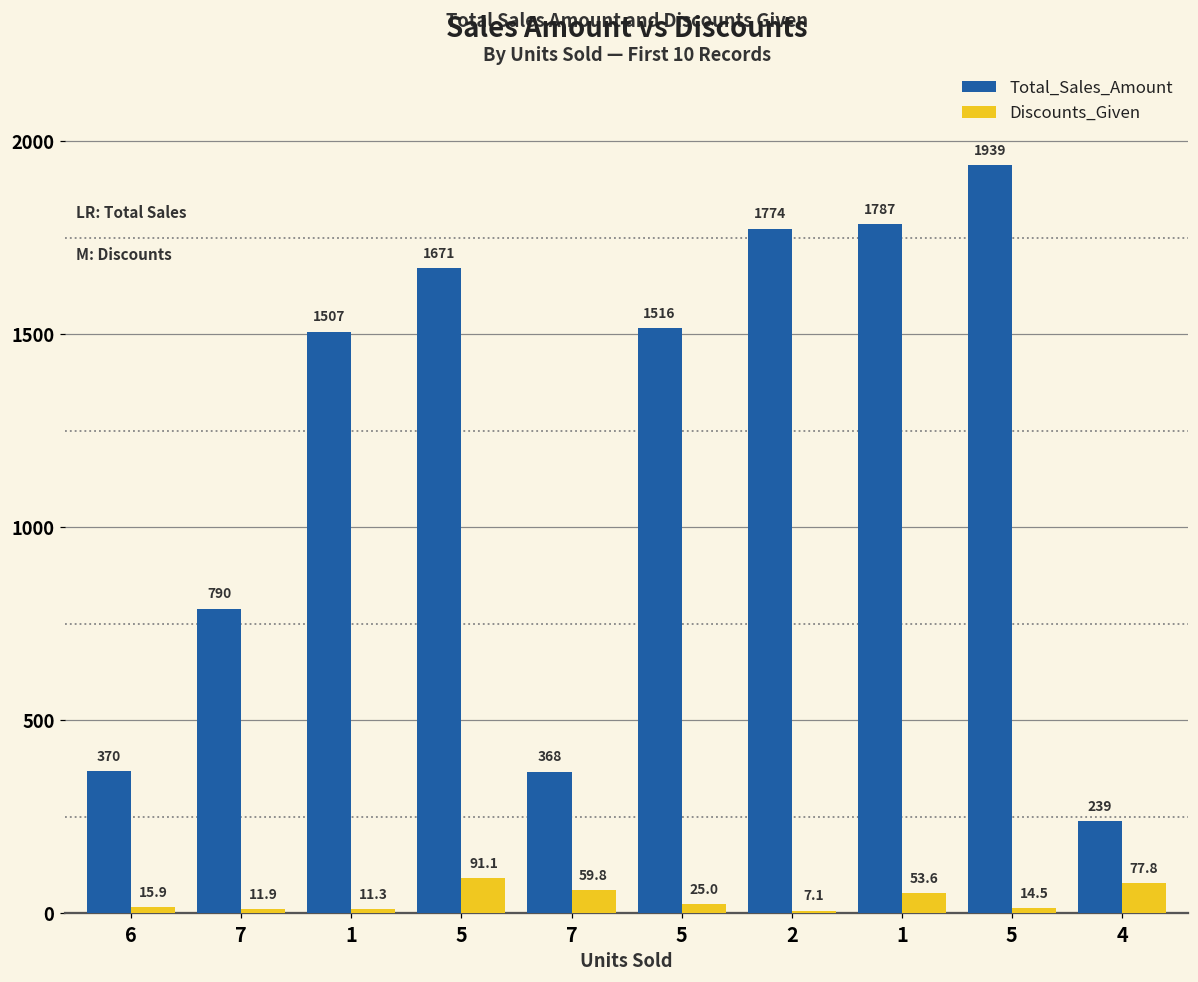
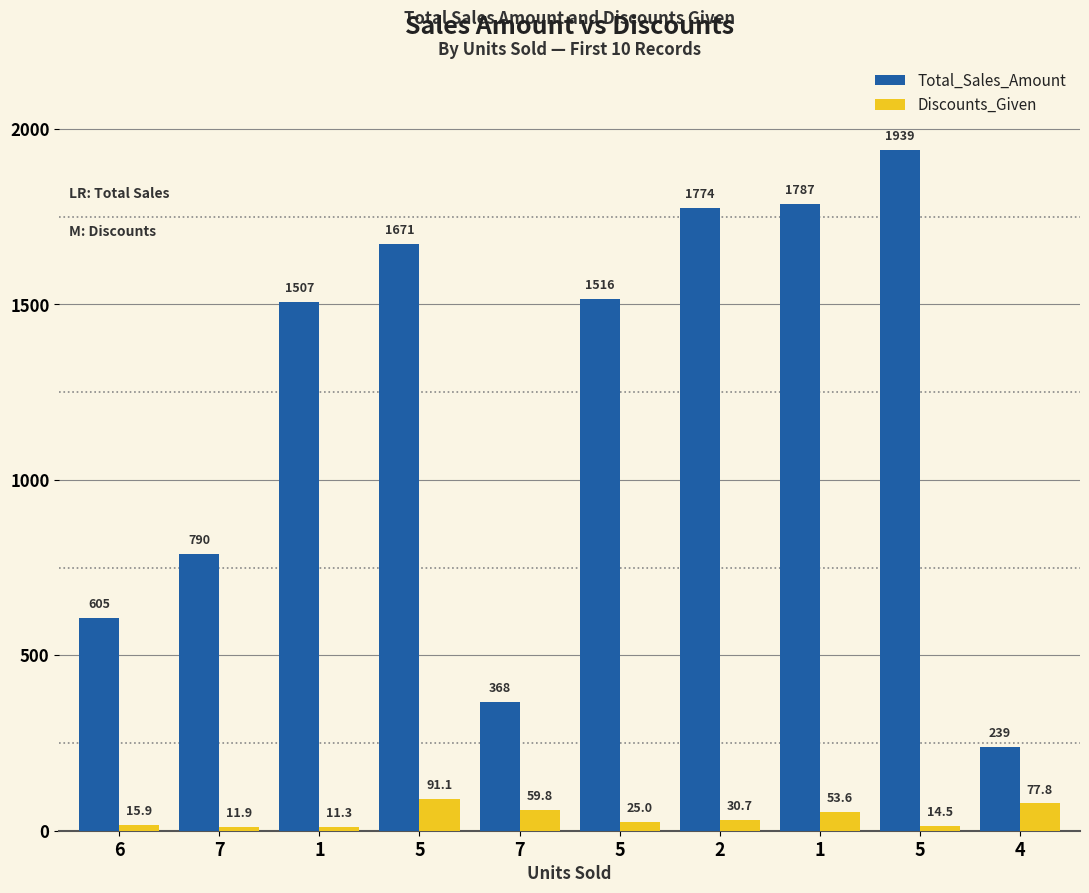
  {
    "Total_Sales_Amount": {
-     "6": 370,
+     "6": 605,
      "2": 1774,
      "4": 239
    },
    "Discounts_Given": {
      "6": 15.9,
-     "2": 7.1,
+     "2": 30.7,
      "4": 77.8
    }
  }
